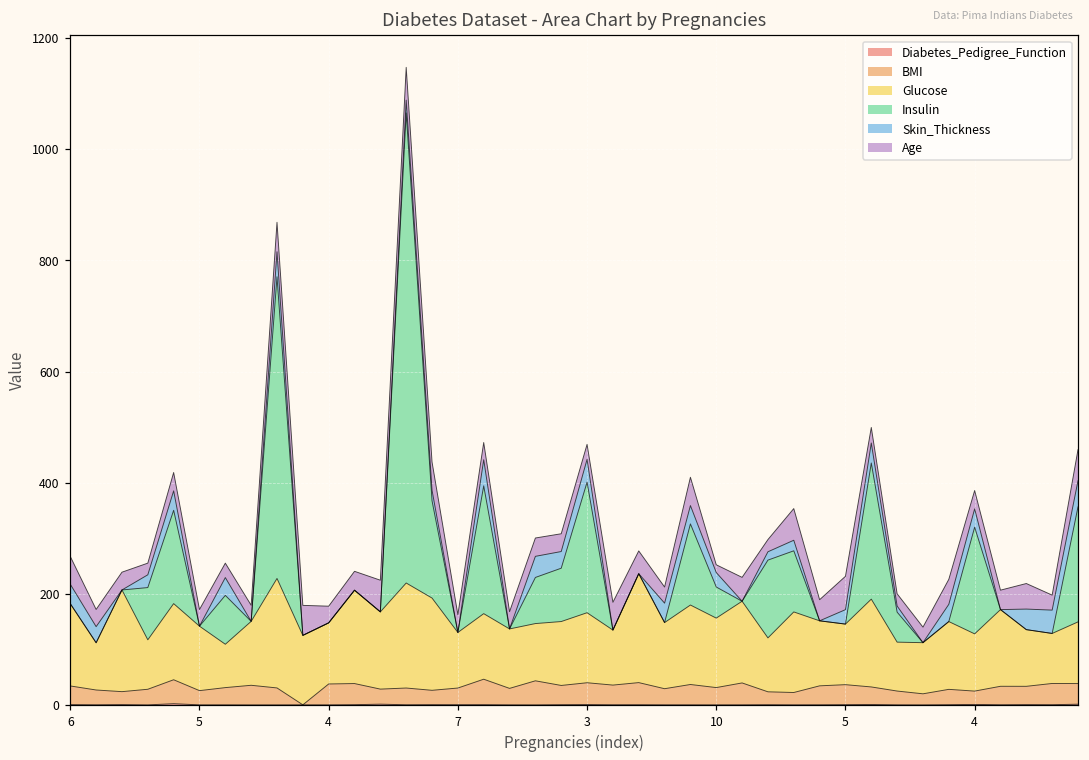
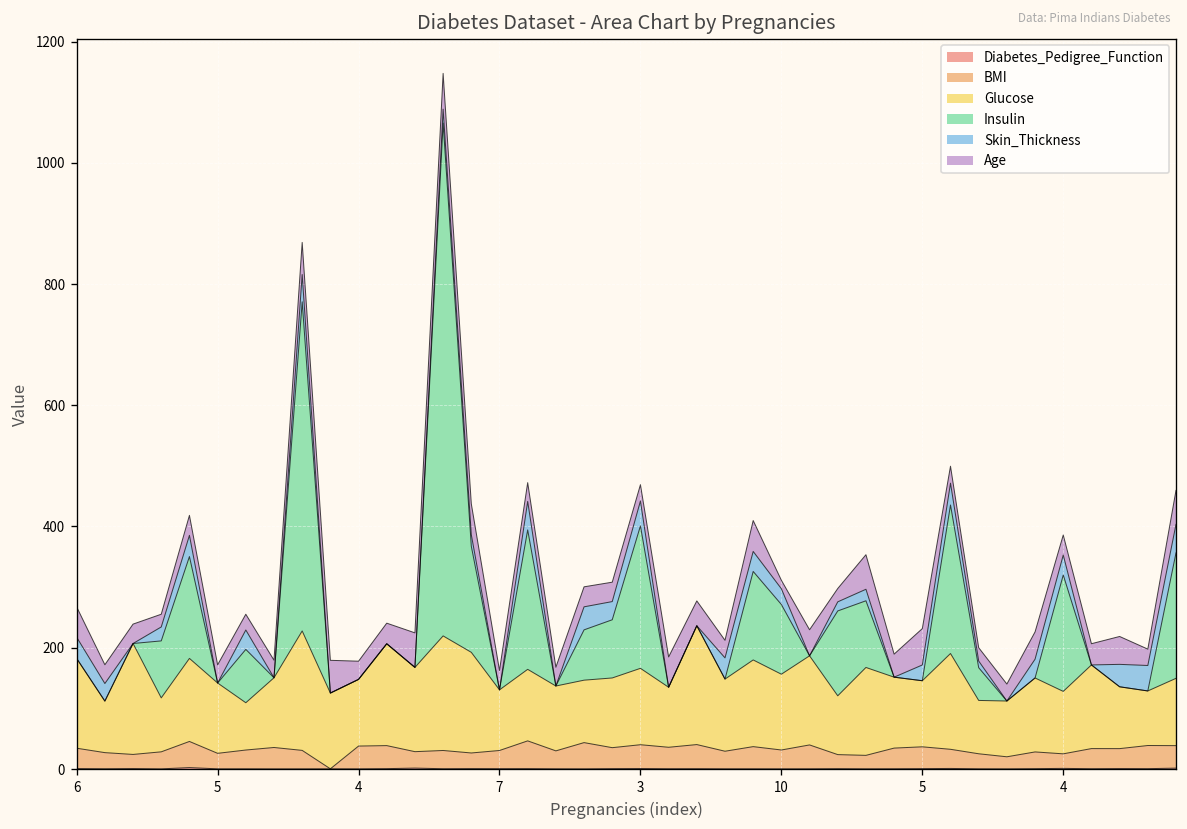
  {
    "Insulin": {
-     "10": 60
+     "10": 120
    },
    "Skin_Thickness": {
      "10": 30
    },
    "Age": {
      "10": 10
    }
  }
